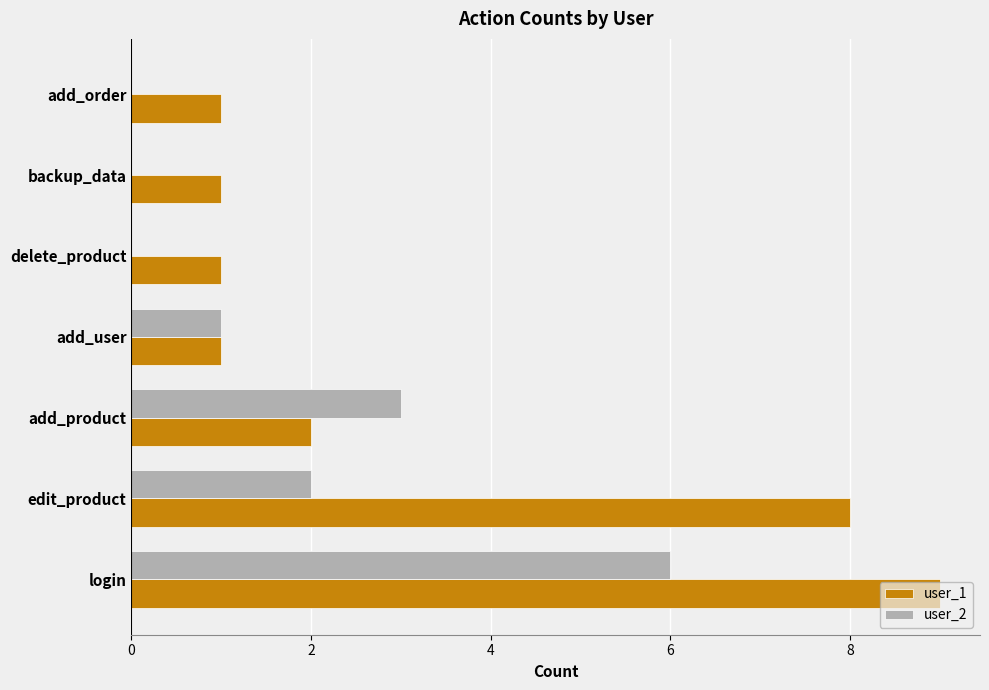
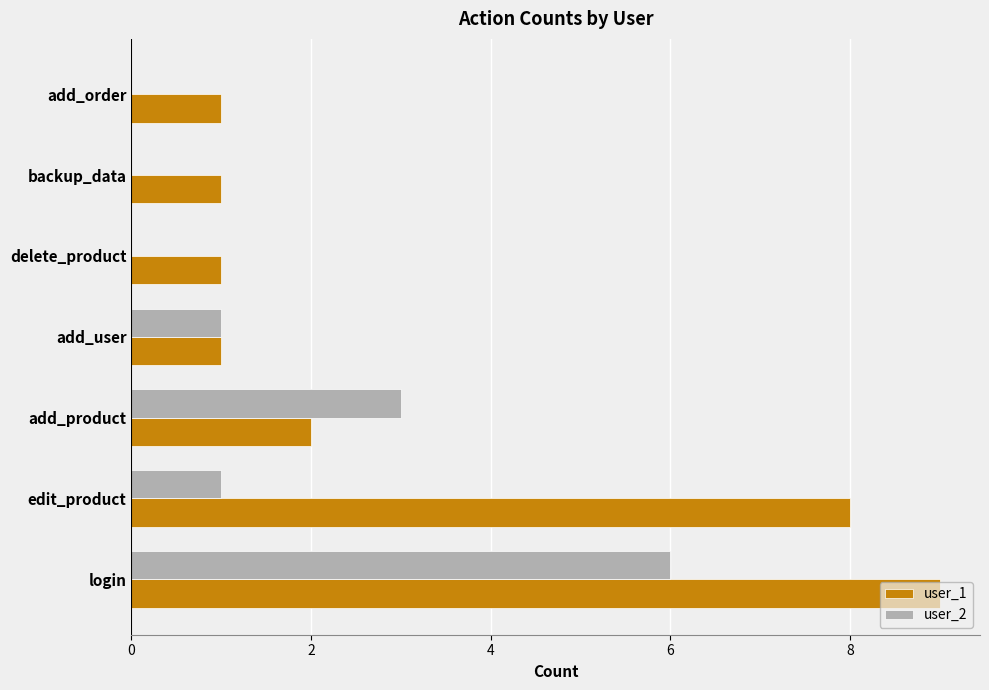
  {
    "user_1": {
      "add_order": 1,
      "backup_data": 1,
      "delete_product": 1,
      "add_user": 1,
      "add_product": 2,
      "edit_product": 8
    },
    "user_2": {
      "add_order": 0,
      "backup_data": 0,
      "delete_product": 0,
      "add_user": 1,
      "add_product": 3,
-     "edit_product": 2,
+     "edit_product": 1,
      "login": 6
    }
  }
